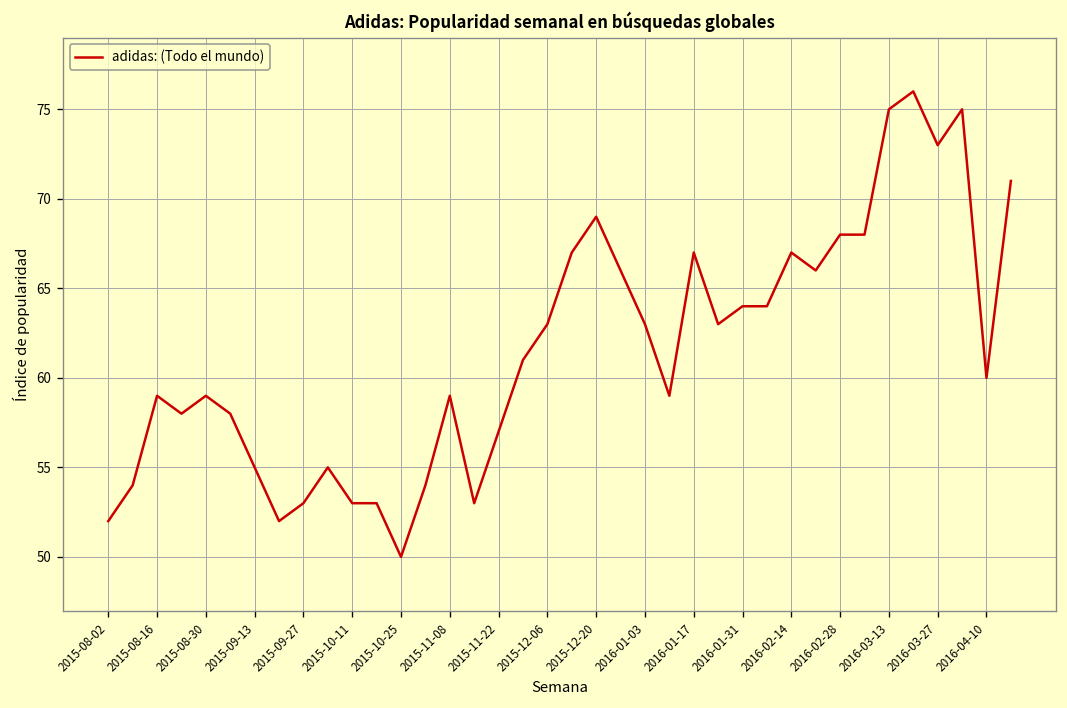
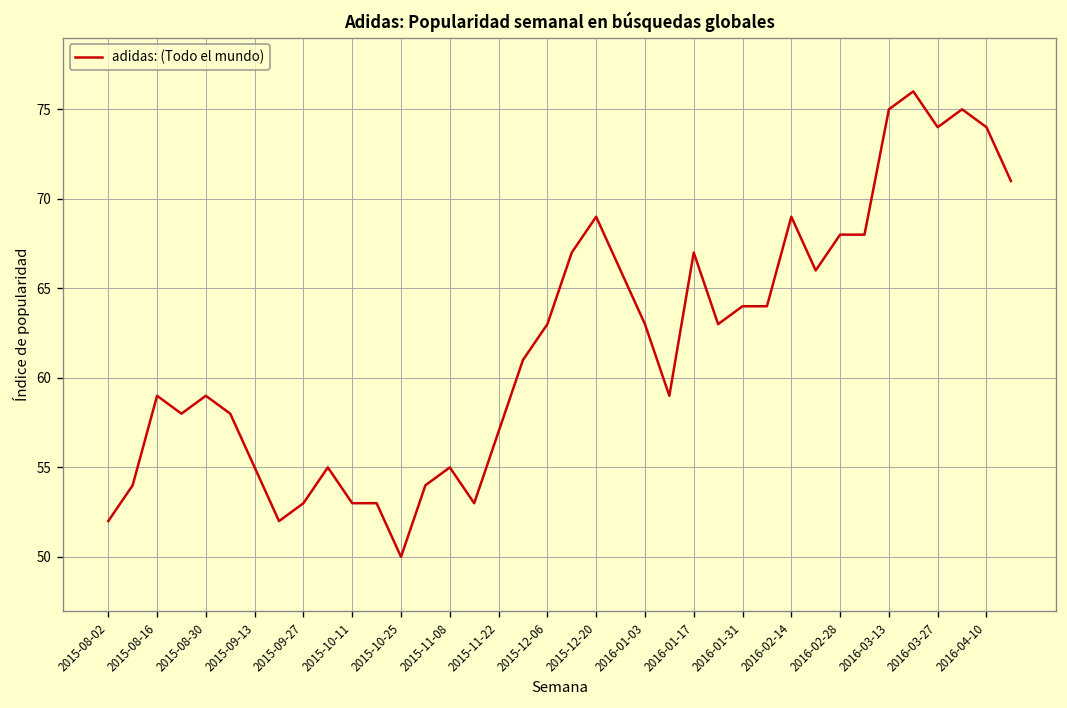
  {
    "2015-08-02": 52,
    "2015-08-16": 59,
    "2015-08-30": 59,
    "2015-09-13": 55,
    "2015-09-27": 53,
    "2015-10-11": 53,
    "2015-10-25": 50,
-   "2015-11-08": 59,
+   "2015-11-08": 55,
    "2015-11-22": 57,
    "2015-12-06": 63,
    "2015-12-20": 69,
    "2016-01-03": 63,
    "2016-01-17": 67,
    "2016-01-31": 64,
-   "2016-02-14": 67,
+   "2016-02-14": 69,
    "2016-02-28": 68,
    "2016-03-13": 75,
-   "2016-03-27": 73,
-   "2016-04-10": 60
+   "2016-03-27": 74,
+   "2016-04-10": 74
  }
